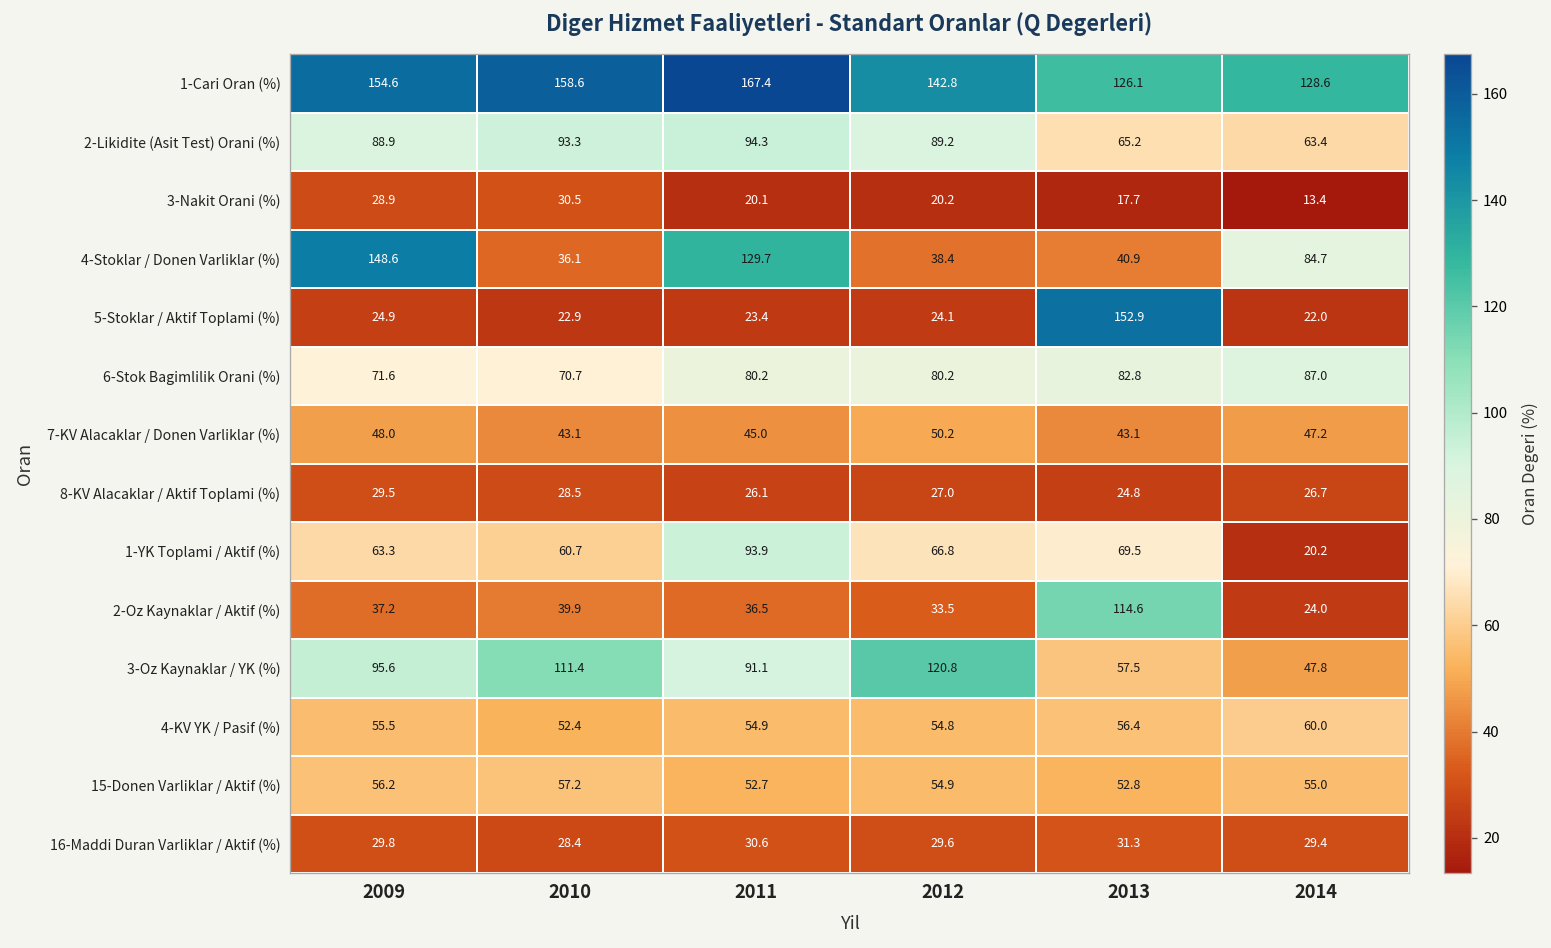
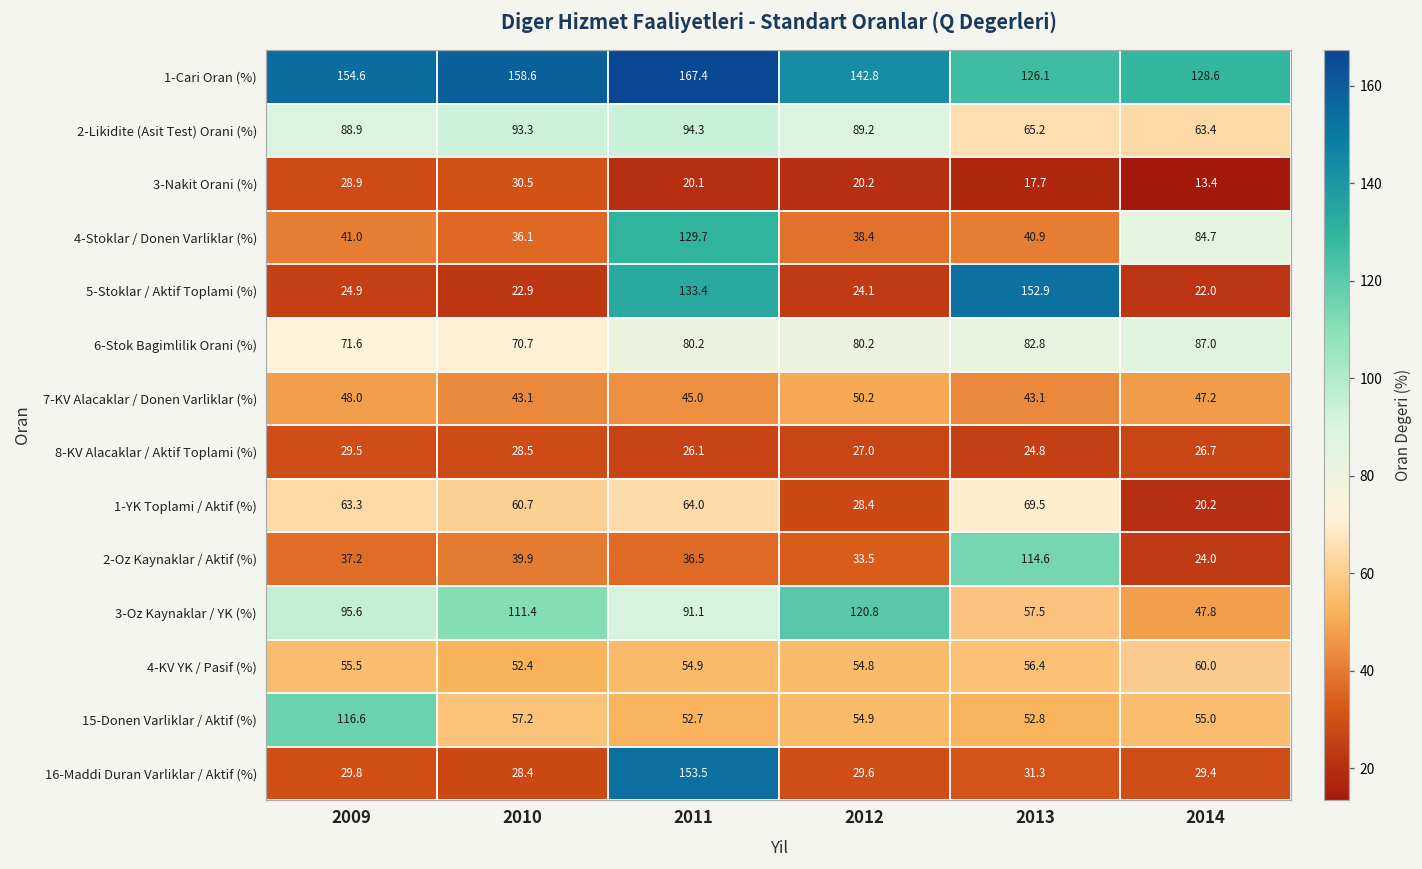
  {
    "1-Cari Oran (%)": {
      "2009": 154.6,
      "2010": 158.6,
      "2011": 167.4,
      "2012": 142.8,
      "2013": 126.1,
      "2014": 128.6
    },
    "2-Likidite (Asit Test) Orani (%)": {
      "2009": 88.9,
      "2010": 93.3,
      "2011": 94.3,
      "2012": 89.2,
      "2013": 65.2,
      "2014": 63.4
    },
    "3-Nakit Orani (%)": {
      "2009": 28.9,
      "2010": 30.5,
      "2011": 20.1,
      "2012": 20.2,
      "2013": 17.7,
      "2014": 13.4
    },
    "4-Stoklar / Donen Varliklar (%)": {
-     "2009": 148.6,
+     "2009": 41.0,
      "2010": 36.1,
      "2011": 129.7,
      "2012": 38.4,
      "2013": 40.9,
      "2014": 84.7
    },
    "5-Stoklar / Aktif Toplami (%)": {
      "2009": 24.9,
      "2010": 22.9,
-     "2011": 23.4,
+     "2011": 133.4,
      "2012": 24.1,
      "2013": 152.9,
      "2014": 22.0
    },
    "6-Stok Bagimlilik Orani (%)": {
      "2009": 71.6,
      "2010": 70.7,
      "2011": 80.2,
      "2012": 80.2,
      "2013": 82.8,
      "2014": 87.0
    },
    "7-KV Alacaklar / Donen Varliklar (%)": {
      "2009": 48.0,
      "2010": 43.1,
      "2011": 45.0,
      "2012": 50.2,
      "2013": 43.1,
      "2014": 47.2
    },
    "8-KV Alacaklar / Aktif Toplami (%)": {
      "2009": 29.5,
      "2010": 28.5,
      "2011": 26.1,
      "2012": 27.0,
      "2013": 24.8,
      "2014": 26.7
    },
    "1-YK Toplami / Aktif (%)": {
      "2009": 63.3,
      "2010": 60.7,
-     "2011": 93.9,
-     "2012": 66.8,
+     "2011": 64.0,
+     "2012": 28.4,
      "2013": 69.5,
      "2014": 20.2
    },
    "2-Oz Kaynaklar / Aktif (%)": {
      "2009": 37.2,
      "2010": 39.9,
      "2011": 36.5,
      "2012": 33.5,
      "2013": 114.6,
      "2014": 24.0
    },
    "3-Oz Kaynaklar / YK (%)": {
      "2009": 95.6,
      "2010": 111.4,
      "2011": 91.1,
      "2012": 120.8,
      "2013": 57.5,
      "2014": 47.8
    },
    "4-KV YK / Pasif (%)": {
      "2009": 55.5,
      "2010": 52.4,
      "2011": 54.9,
      "2012": 54.8,
      "2013": 56.4,
      "2014": 60.0
    },
    "15-Donen Varliklar / Aktif (%)": {
-     "2009": 56.2,
+     "2009": 116.6,
      "2010": 57.2,
      "2011": 52.7,
      "2012": 54.9,
      "2013": 52.8,
      "2014": 55.0
    },
    "16-Maddi Duran Varliklar / Aktif (%)": {
      "2009": 29.8,
      "2010": 28.4,
-     "2011": 30.6,
+     "2011": 153.5,
      "2012": 29.6,
      "2013": 31.3,
      "2014": 29.4
    }
  }
